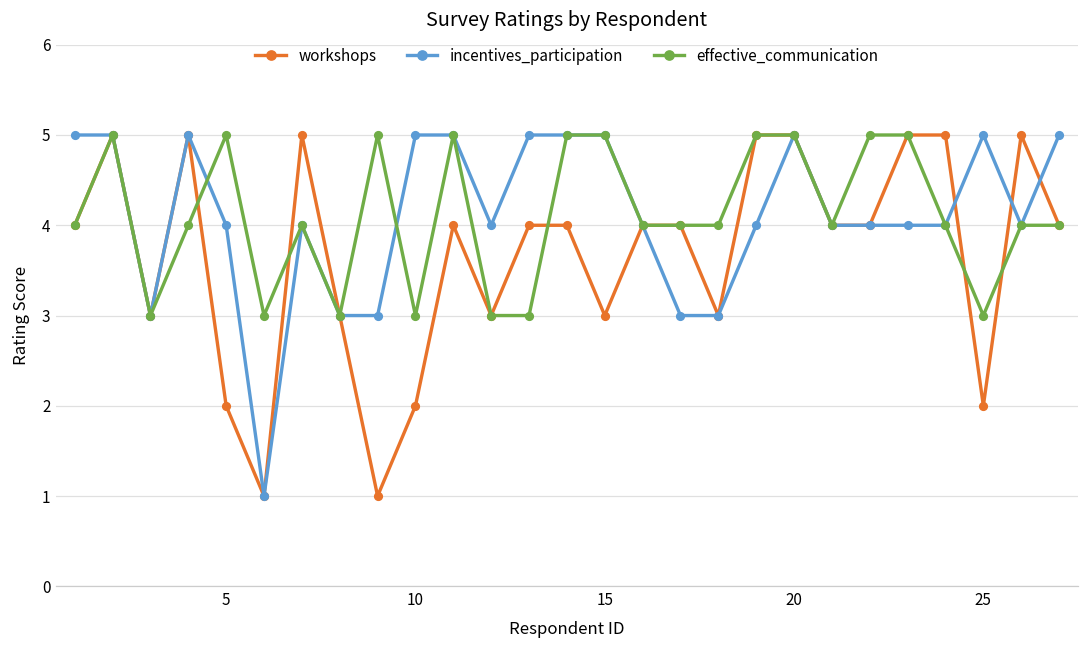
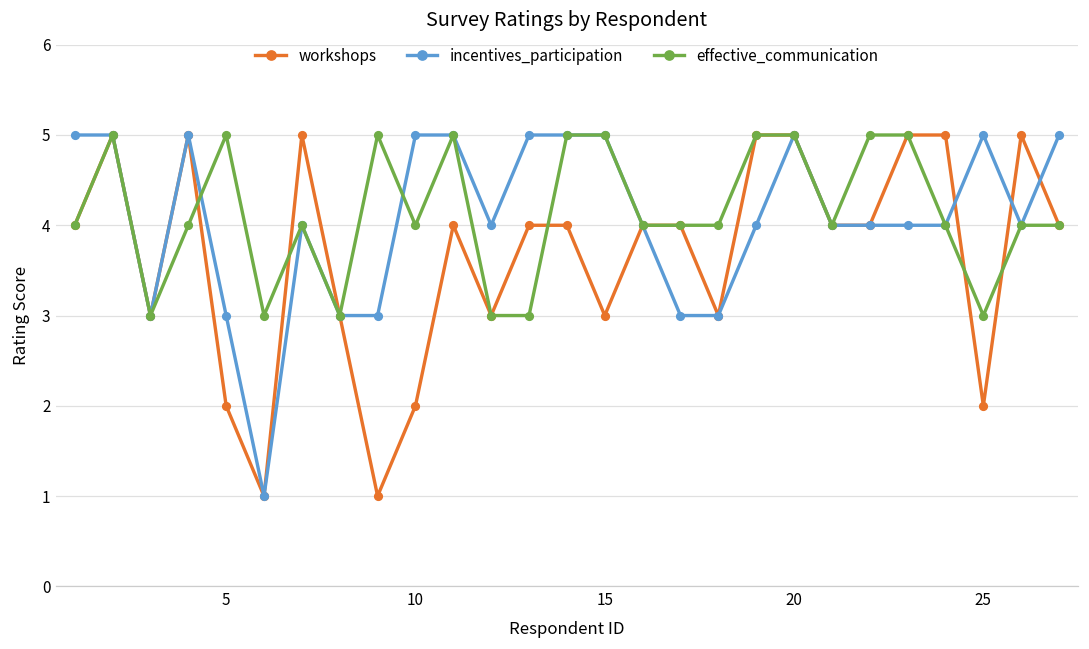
  {
    "workshops": {
      "5": 2,
      "10": 2,
      "15": 3,
      "25": 2
    },
    "incentives_participation": {
-     "5": 4,
+     "5": 3,
      "10": 5,
      "25": 5
    },
    "effective_communication": {
      "5": 5,
-     "10": 3,
+     "10": 4,
      "25": 3
    }
  }
